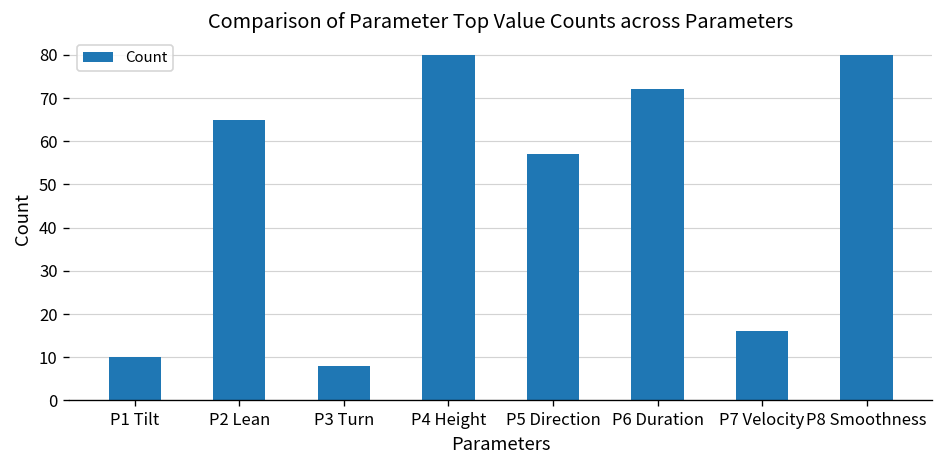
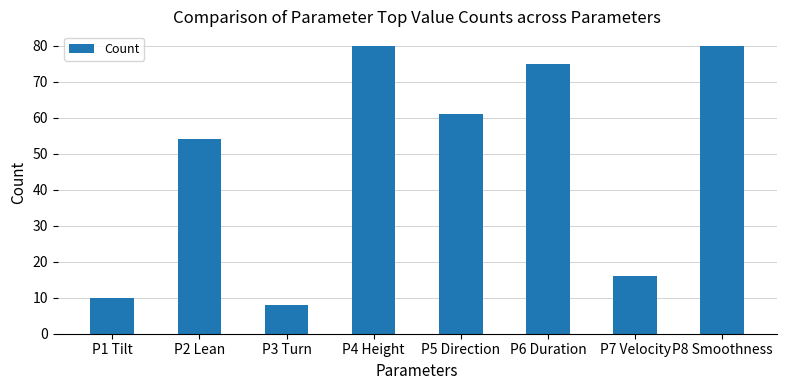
  {
    "P1 Tilt": 10,
-   "P2 Lean": 65,
+   "P2 Lean": 54,
    "P3 Turn": 8,
    "P4 Height": 80,
-   "P5 Direction": 57,
-   "P6 Duration": 72,
+   "P5 Direction": 61,
+   "P6 Duration": 75,
    "P7 Velocity": 16,
    "P8 Smoothness": 80
  }
